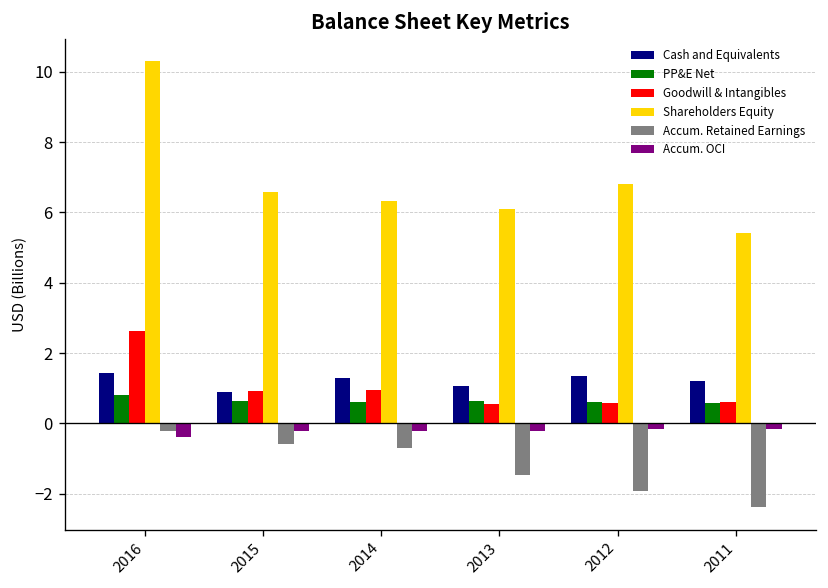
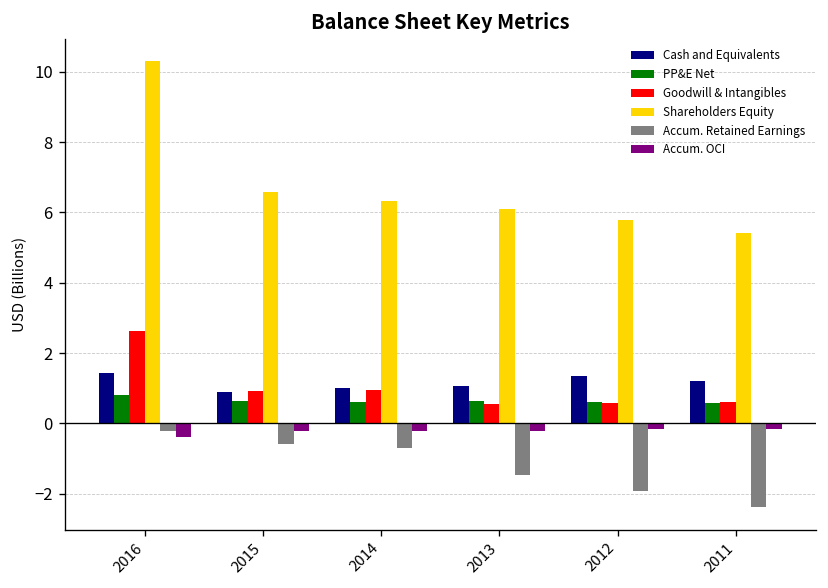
  {
    "Cash and Equivalents": {
      "2016": 1.4,
      "2015": 0.9,
-     "2014": 1.3,
+     "2014": 1.0,
      "2013": 1.1,
      "2012": 1.3,
      "2011": 1.2
    },
    "PP&E Net": {
      "2016": 0.8,
      "2015": 0.6,
      "2014": 0.6,
      "2013": 0.6,
      "2012": 0.6,
      "2011": 0.6
    },
    "Goodwill & Intangibles": {
      "2016": 2.6,
      "2015": 0.9,
      "2014": 1.0,
      "2013": 0.5,
      "2012": 0.6,
      "2011": 0.6
    },
    "Shareholders Equity": {
      "2016": 10.3,
      "2015": 6.6,
      "2014": 6.3,
      "2013": 6.1,
-     "2012": 6.8,
+     "2012": 5.8,
      "2011": 5.4
    },
    "Accum. Retained Earnings": {
      "2016": -0.2,
      "2015": -0.6,
      "2014": -0.7,
      "2013": -1.5,
      "2012": -1.9,
      "2011": -2.4
    },
    "Accum. OCI": {
      "2016": -0.4,
      "2015": -0.2,
      "2014": -0.2,
      "2013": -0.2,
      "2012": -0.2,
      "2011": -0.2
    }
  }
